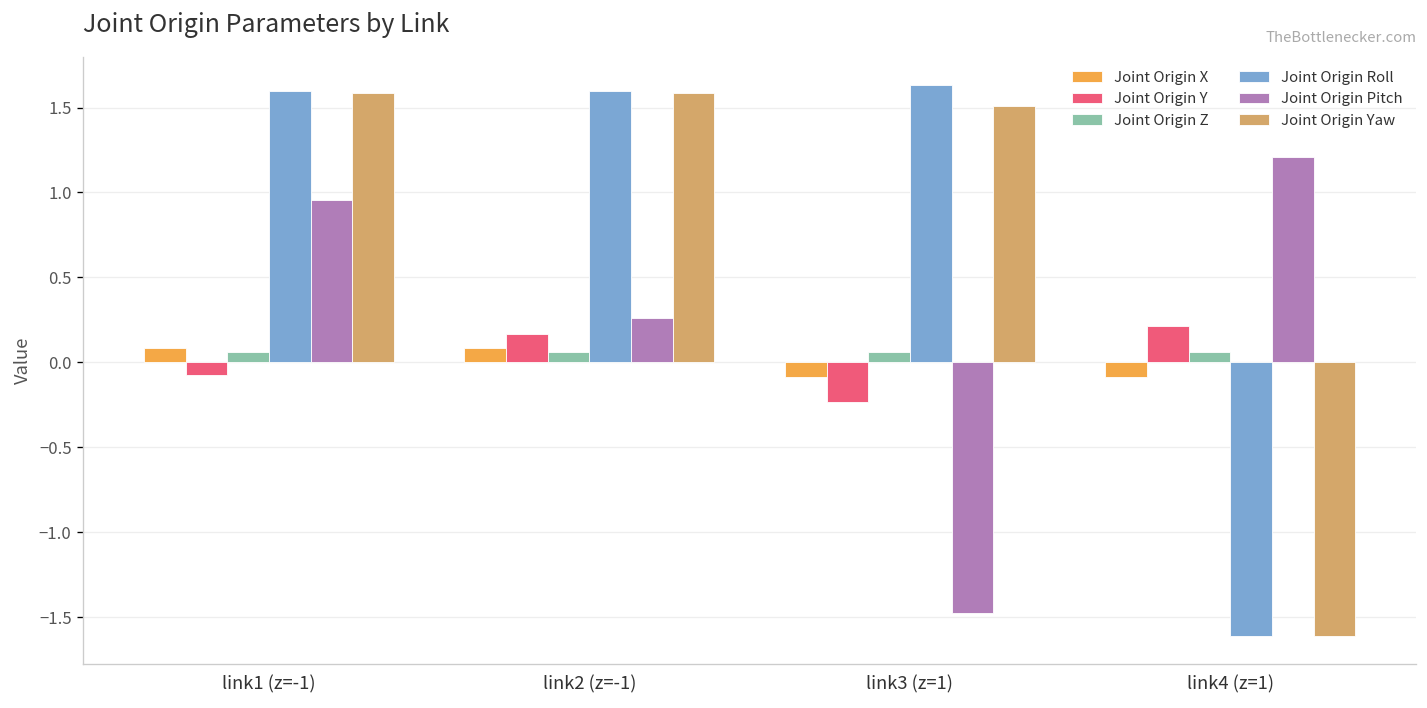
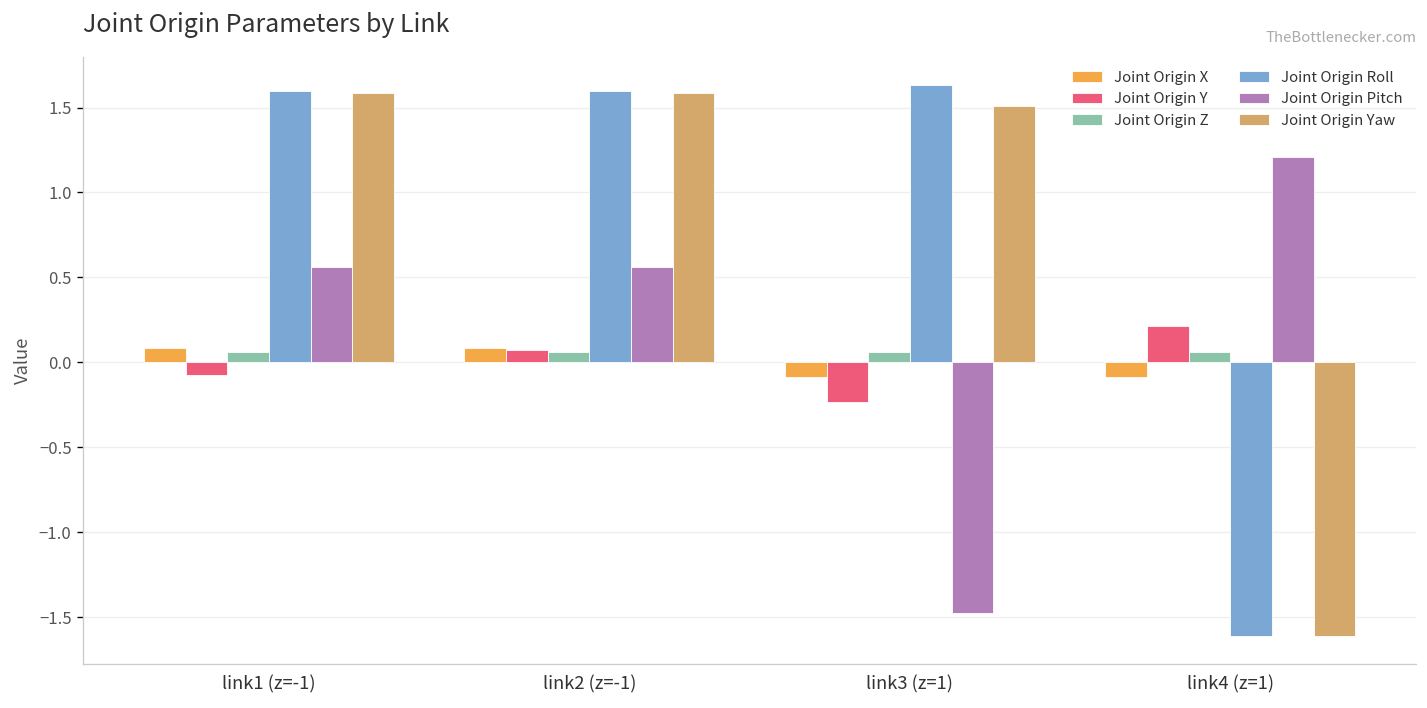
  {
    "Joint Origin Y": {
      "link1 (z=-1)": -0.07,
-     "link2 (z=-1)": 0.17,
+     "link2 (z=-1)": 0.07,
      "link3 (z=1)": -0.23,
      "link4 (z=1)": 0.22
    },
    "Joint Origin Pitch": {
-     "link1 (z=-1)": 0.96,
-     "link2 (z=-1)": 0.26,
+     "link1 (z=-1)": 0.56,
+     "link2 (z=-1)": 0.56,
      "link3 (z=1)": -1.48,
      "link4 (z=1)": 1.21
    }
  }
